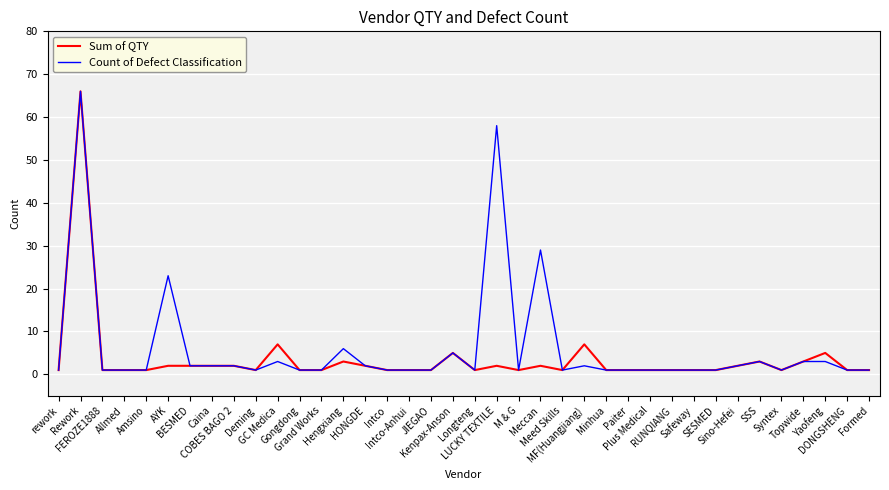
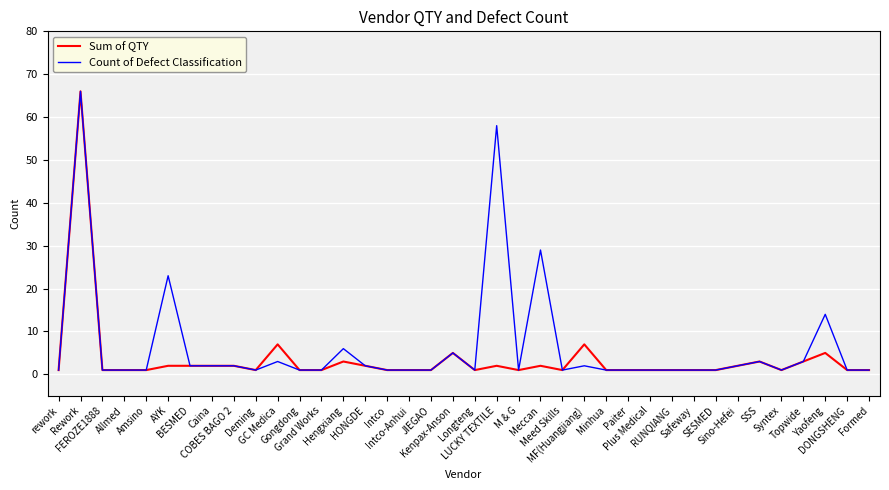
  {
    "Sum of QTY": {
      "AYK": 2,
      "GC Medica": 7,
      "Hengxiang": 3,
      "LUCKY TEXTILE": 2,
      "Meccan": 2,
      "MF(Huangjiang)": 7,
      "Yaofeng": 5
    },
    "Count of Defect Classification": {
      "AYK": 23,
      "GC Medica": 3,
      "Hengxiang": 6,
      "LUCKY TEXTILE": 58,
      "Meccan": 29,
      "MF(Huangjiang)": 2,
-     "Yaofeng": 3
+     "Yaofeng": 14
    }
  }
